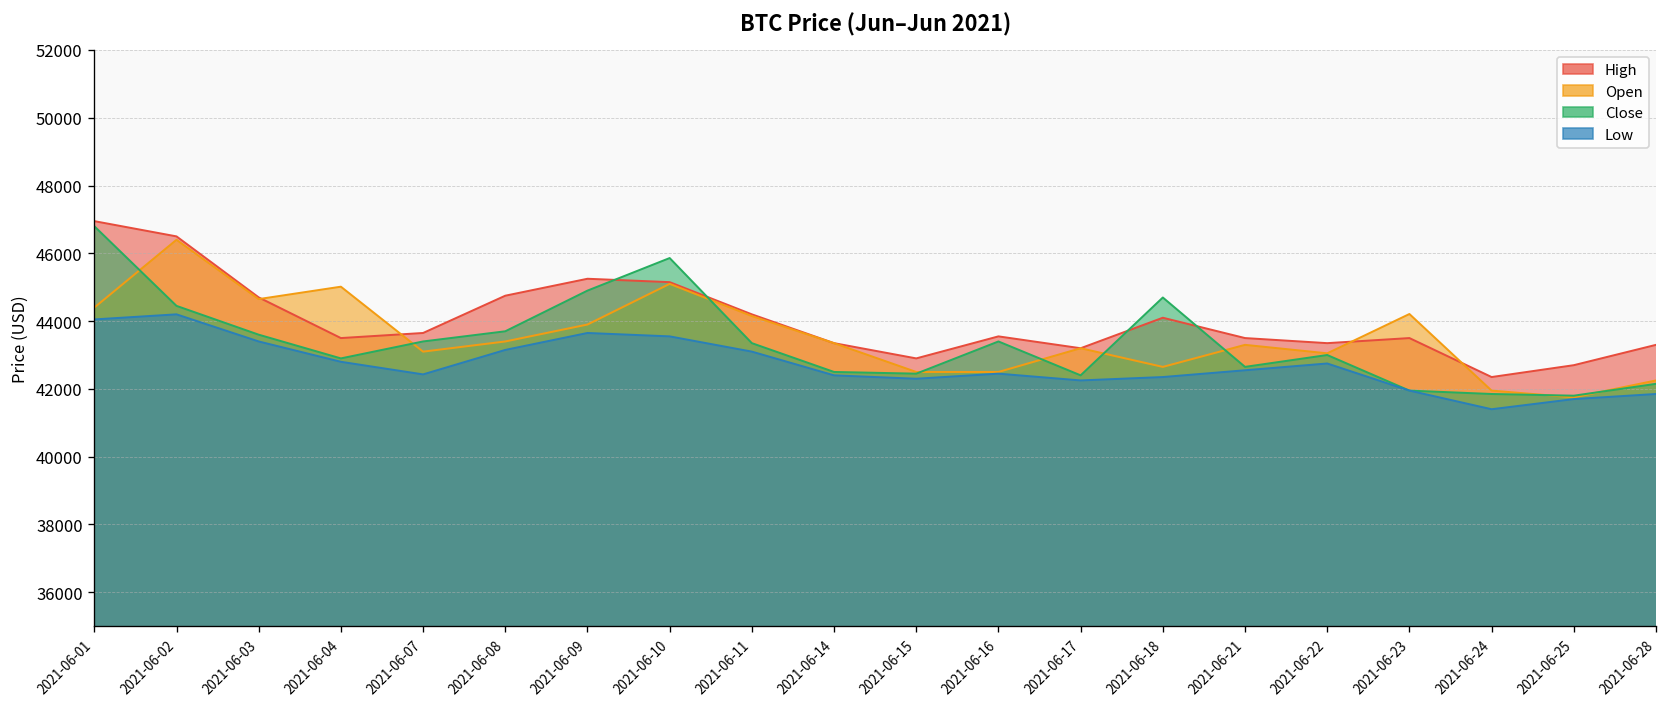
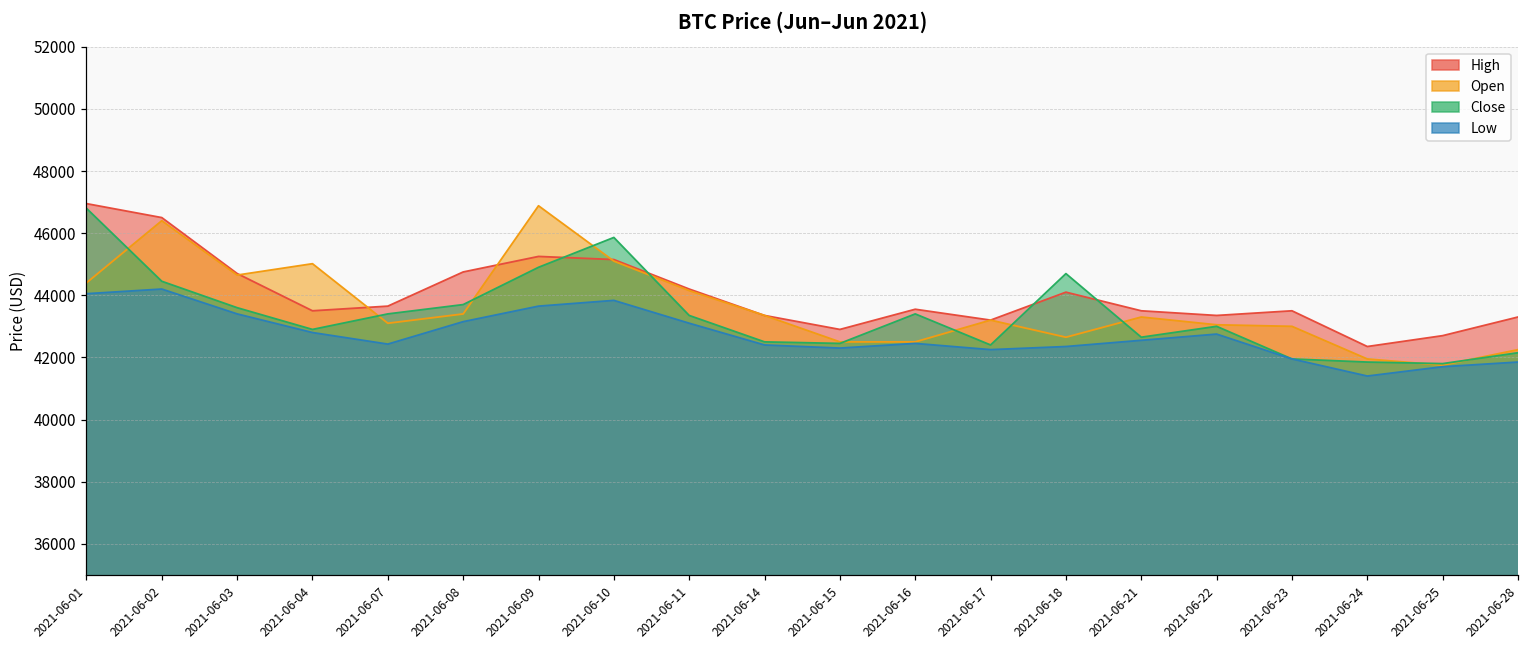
  {
    "High": {
      "2021-06-01": 47000,
      "2021-06-02": 46500,
      "2021-06-04": 43500,
      "2021-06-07": 43700,
      "2021-06-08": 44800,
      "2021-06-09": 45300,
      "2021-06-15": 42900,
      "2021-06-16": 43600,
      "2021-06-18": 44100,
      "2021-06-21": 43500,
      "2021-06-22": 43400,
      "2021-06-23": 43500,
      "2021-06-24": 42400,
      "2021-06-25": 42700,
      "2021-06-28": 43300
    },
    "Open": {
      "2021-06-01": 44400,
      "2021-06-02": 46400,
      "2021-06-04": 45000,
      "2021-06-07": 43100,
      "2021-06-08": 43400,
-     "2021-06-09": 43900,
+     "2021-06-09": 46900,
      "2021-06-18": 42700,
      "2021-06-21": 43300,
-     "2021-06-23": 44200,
+     "2021-06-23": 43000,
      "2021-06-24": 42000,
      "2021-06-28": 42300
    },
    "Close": {
      "2021-06-01": 46800,
      "2021-06-02": 44500,
      "2021-06-03": 43600,
      "2021-06-04": 42900,
      "2021-06-07": 43400,
      "2021-06-08": 43700,
      "2021-06-09": 44900,
      "2021-06-10": 45900,
      "2021-06-11": 43400,
      "2021-06-14": 42500,
      "2021-06-16": 43400,
      "2021-06-17": 42400,
      "2021-06-18": 44700,
      "2021-06-21": 42700,
      "2021-06-24": 41900,
      "2021-06-28": 42200
    },
    "Low": {
      "2021-06-01": 44100,
      "2021-06-02": 44200,
      "2021-06-03": 43400,
      "2021-06-04": 42800,
      "2021-06-07": 42400,
      "2021-06-08": 43200,
      "2021-06-09": 43700,
-     "2021-06-10": 43600,
+     "2021-06-10": 43800,
      "2021-06-11": 43100,
      "2021-06-14": 42400,
      "2021-06-15": 42300,
      "2021-06-17": 42300,
      "2021-06-18": 42400,
      "2021-06-21": 42600,
      "2021-06-22": 42800,
      "2021-06-24": 41400,
      "2021-06-28": 41900
    }
  }
